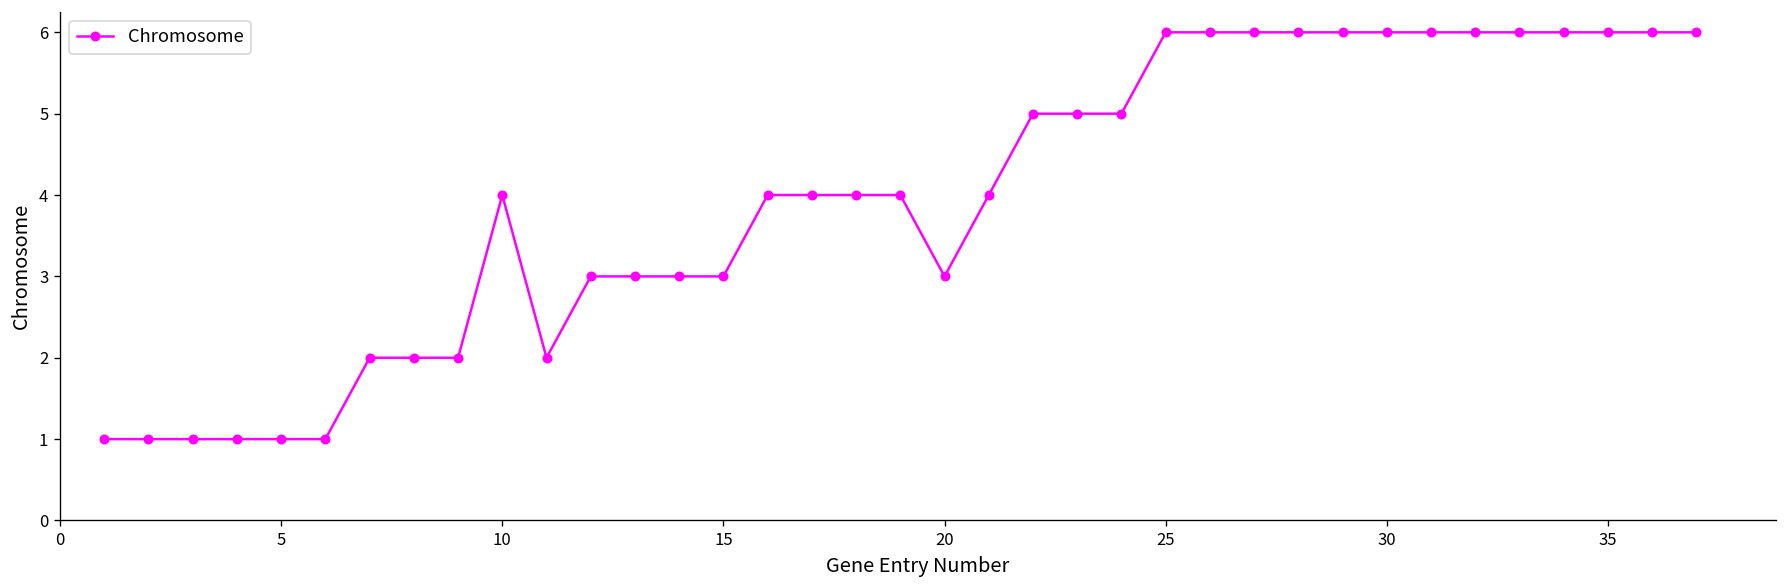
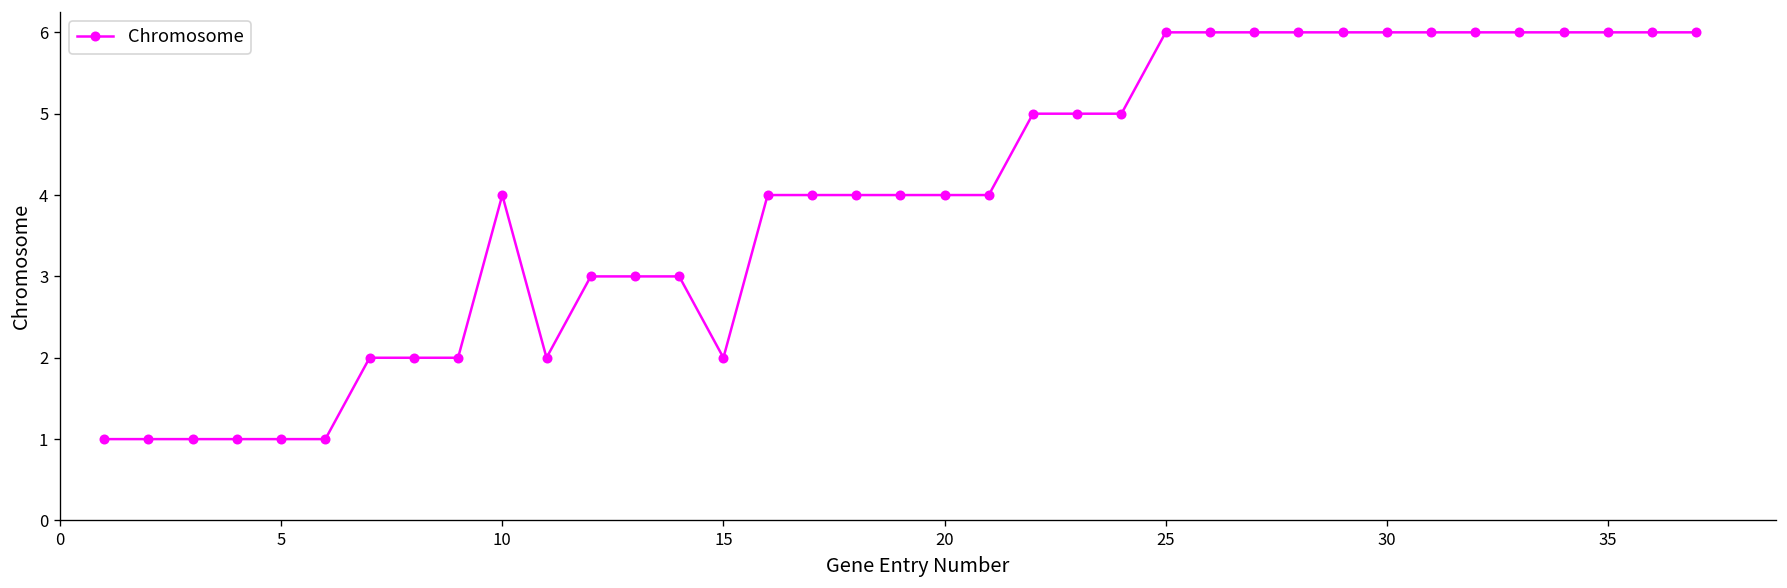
  {
    "5": 1,
    "10": 4,
-   "15": 3,
-   "20": 3,
+   "15": 2,
+   "20": 4,
    "25": 6,
    "30": 6,
    "35": 6
  }
